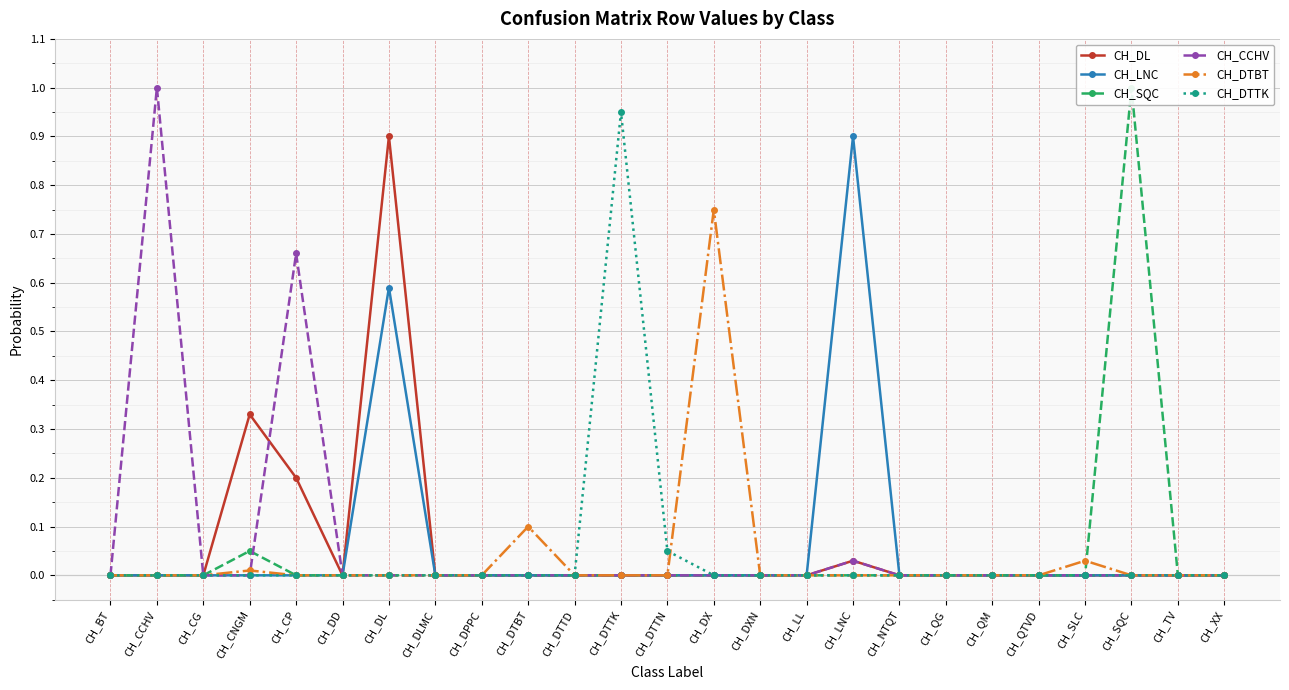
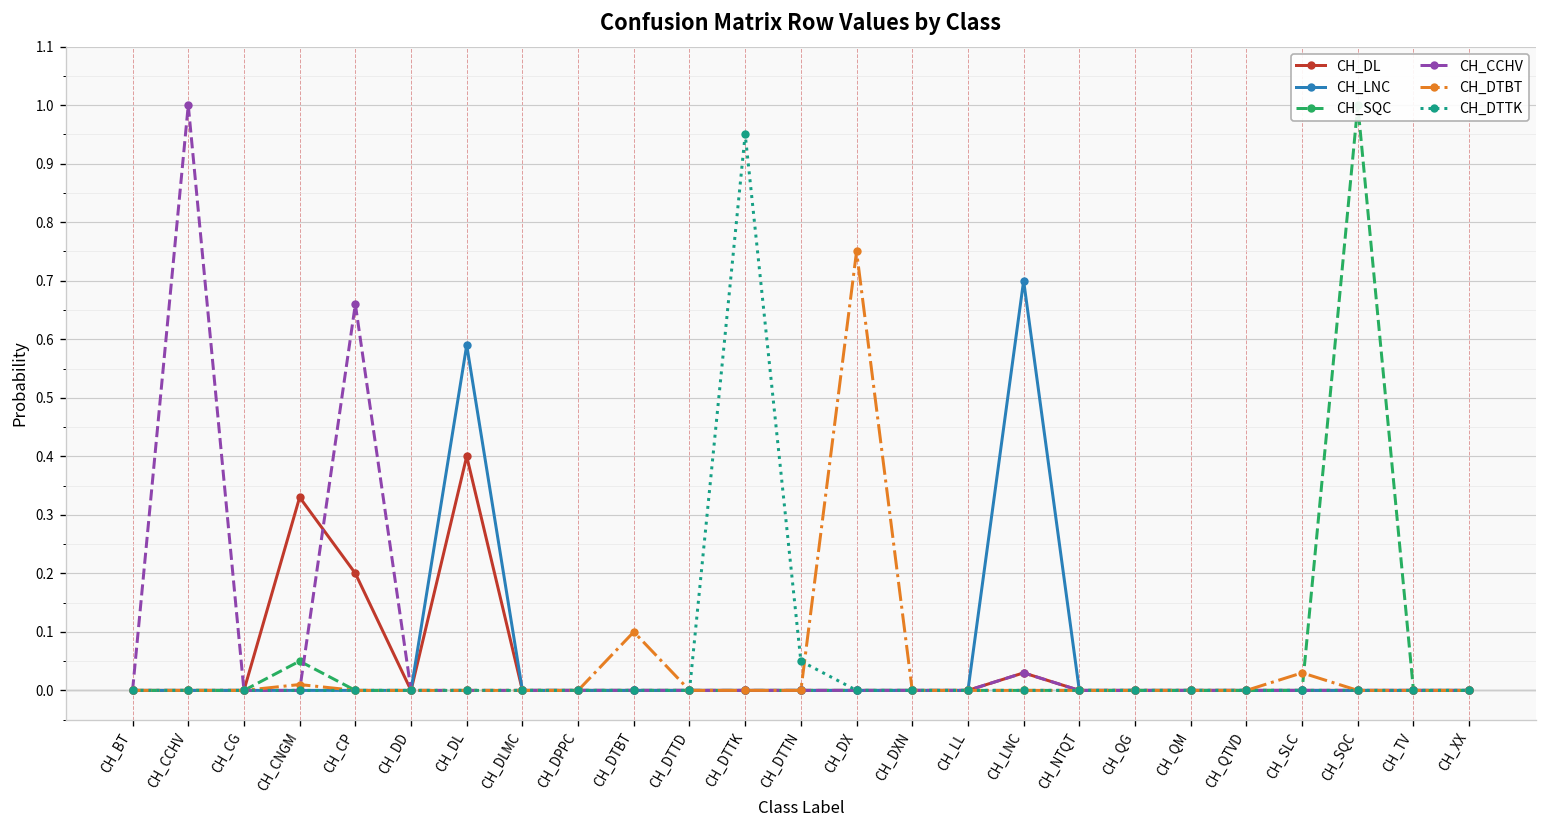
  {
    "CH_DL": {
      "CH_CNGM": 0.33,
      "CH_CP": 0.2,
-     "CH_DL": 0.9
+     "CH_DL": 0.4
    },
    "CH_LNC": {
      "CH_DL": 0.59,
-     "CH_LNC": 0.9
+     "CH_LNC": 0.7
    },
    "CH_CCHV": {
      "CH_CCHV": 1.0,
      "CH_CP": 0.66
    },
    "CH_DTBT": {
      "CH_CNGM": 0.01,
      "CH_DTBT": 0.1,
      "CH_DX": 0.75,
      "CH_SLC": 0.03
    }
  }
